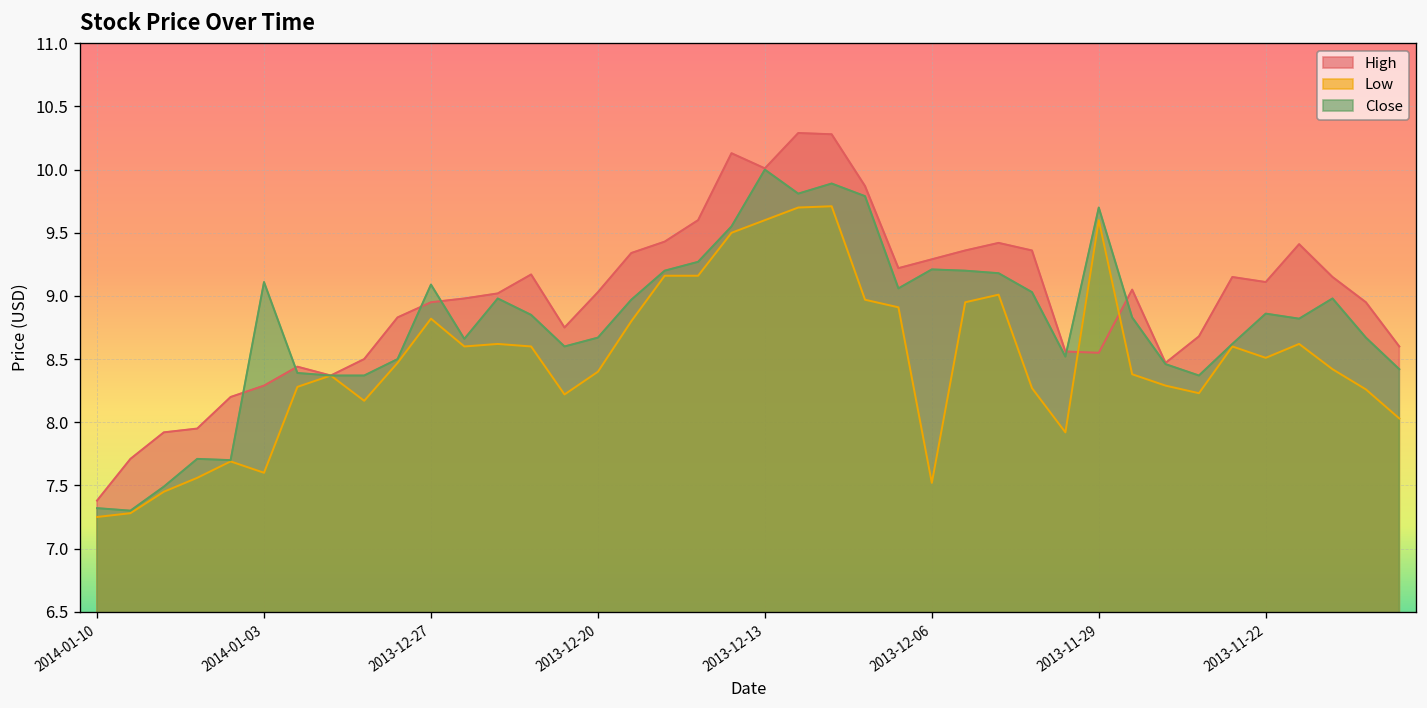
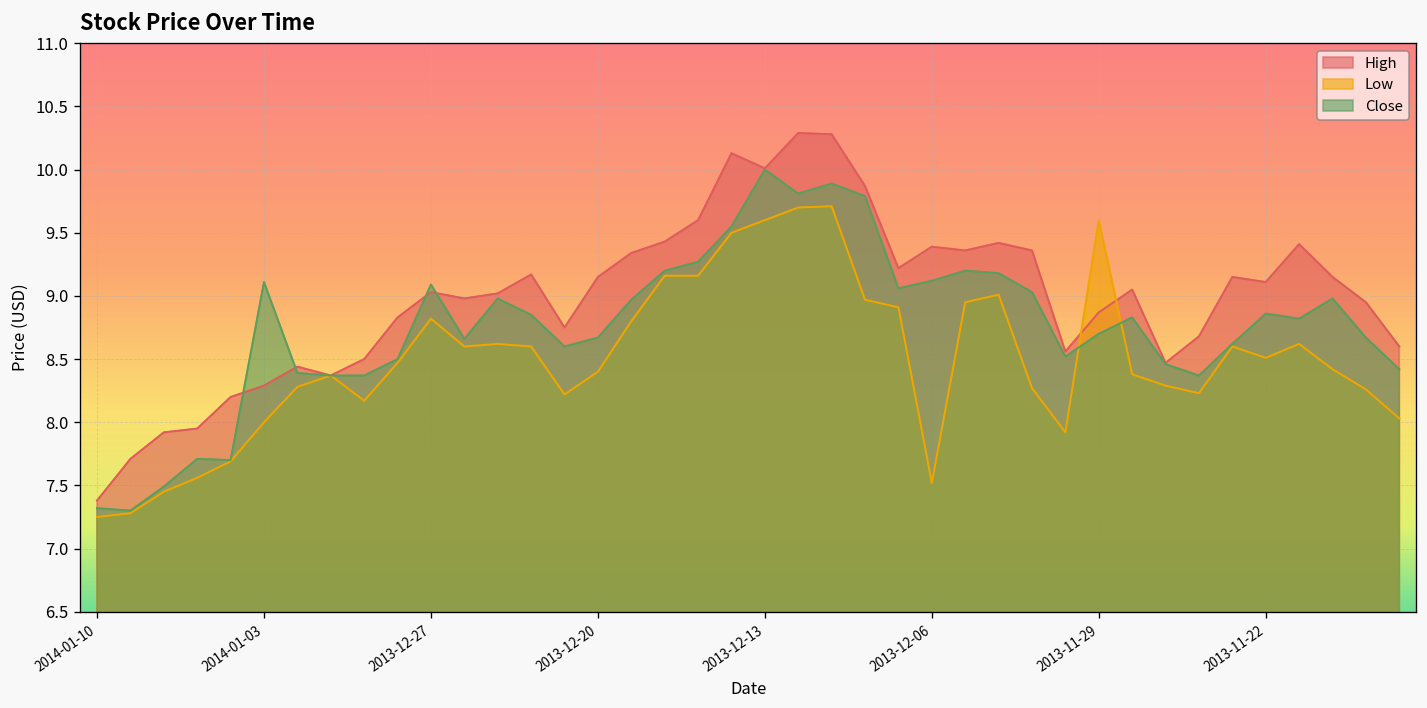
  {
    "High": {
      "2014-01-10": 7.38,
      "2014-01-03": 8.29,
-     "2013-12-27": 8.95,
-     "2013-12-20": 9.03,
-     "2013-12-06": 9.29,
-     "2013-11-29": 8.55,
+     "2013-12-27": 9.03,
+     "2013-12-20": 9.15,
+     "2013-12-06": 9.39,
+     "2013-11-29": 8.87,
      "2013-11-22": 9.11
    },
    "Low": {
      "2014-01-10": 7.25,
-     "2014-01-03": 7.6,
+     "2014-01-03": 8.0,
      "2013-12-27": 8.8,
      "2013-12-20": 8.4,
      "2013-12-13": 9.6,
      "2013-12-06": 7.5,
      "2013-11-29": 9.6,
      "2013-11-22": 8.5
    },
    "Close": {
      "2014-01-10": 7.32,
      "2014-01-03": 9.11,
      "2013-12-27": 9.09,
      "2013-12-20": 8.67,
-     "2013-12-06": 9.21,
-     "2013-11-29": 9.7,
+     "2013-12-06": 9.12,
+     "2013-11-29": 8.7,
      "2013-11-22": 8.86
    }
  }
